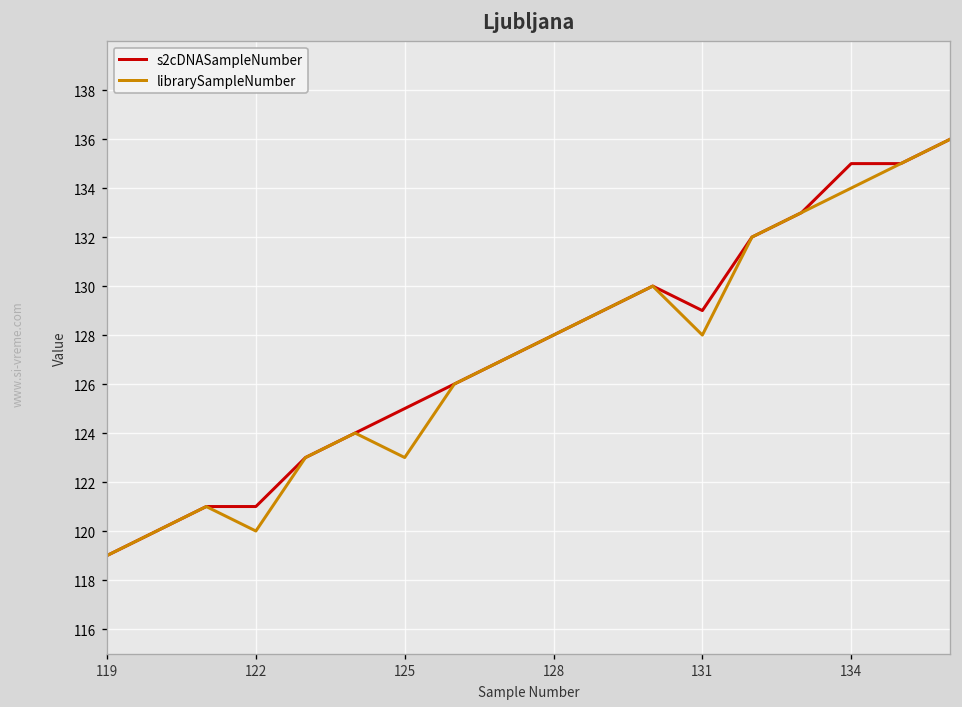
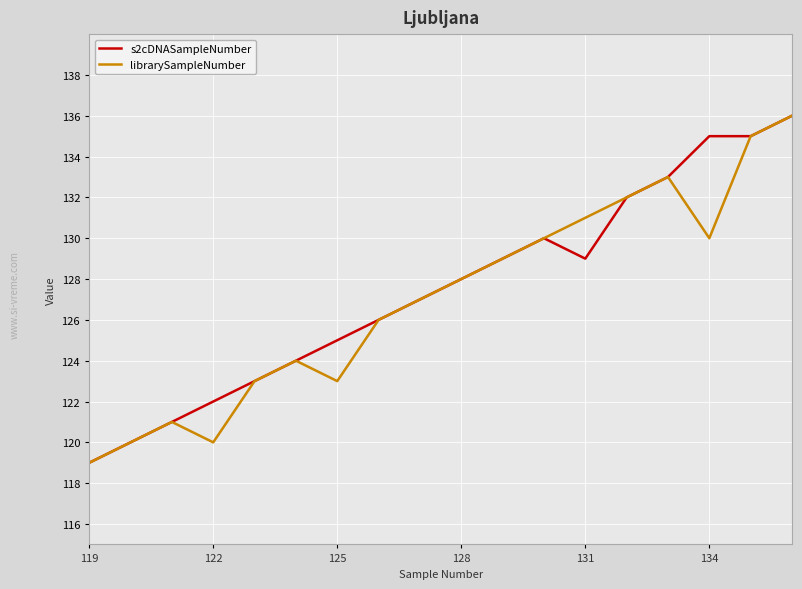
  {
    "s2cDNASampleNumber": {
-     "122": 121,
+     "122": 122,
      "125": 125,
      "131": 129,
      "134": 135
    },
    "librarySampleNumber": {
      "122": 120,
      "125": 123,
-     "131": 128,
-     "134": 134
+     "131": 131,
+     "134": 130
    }
  }
